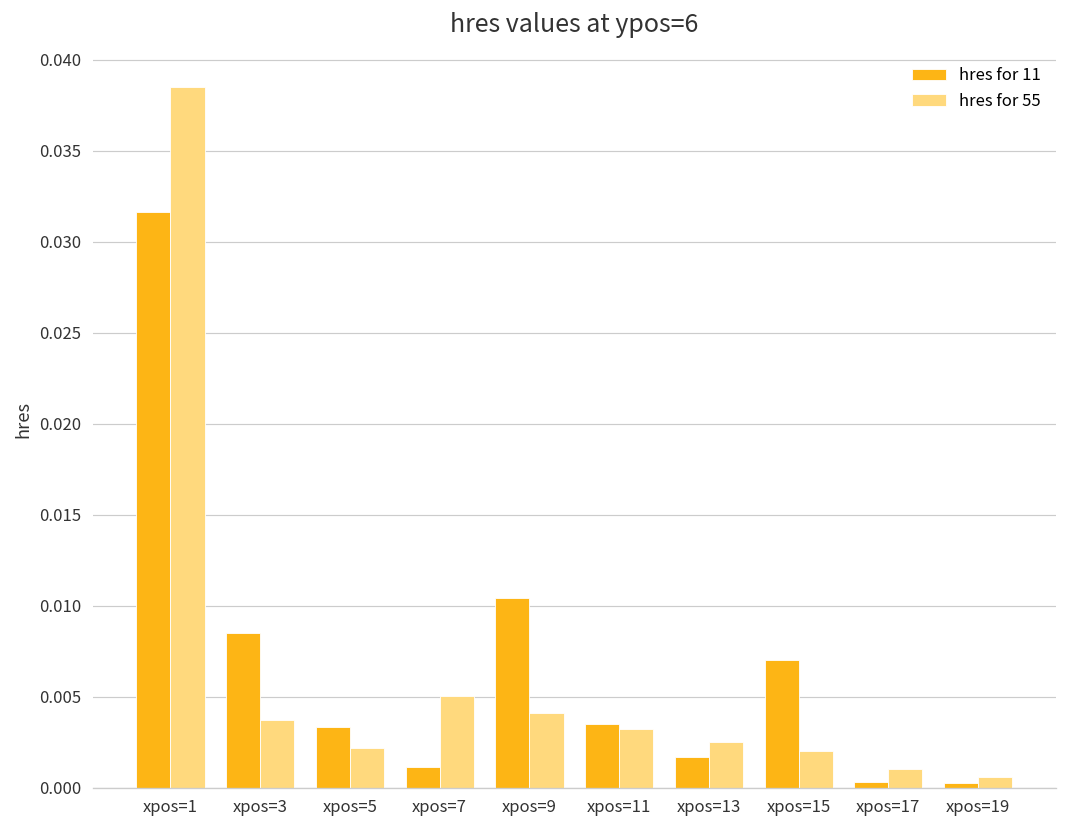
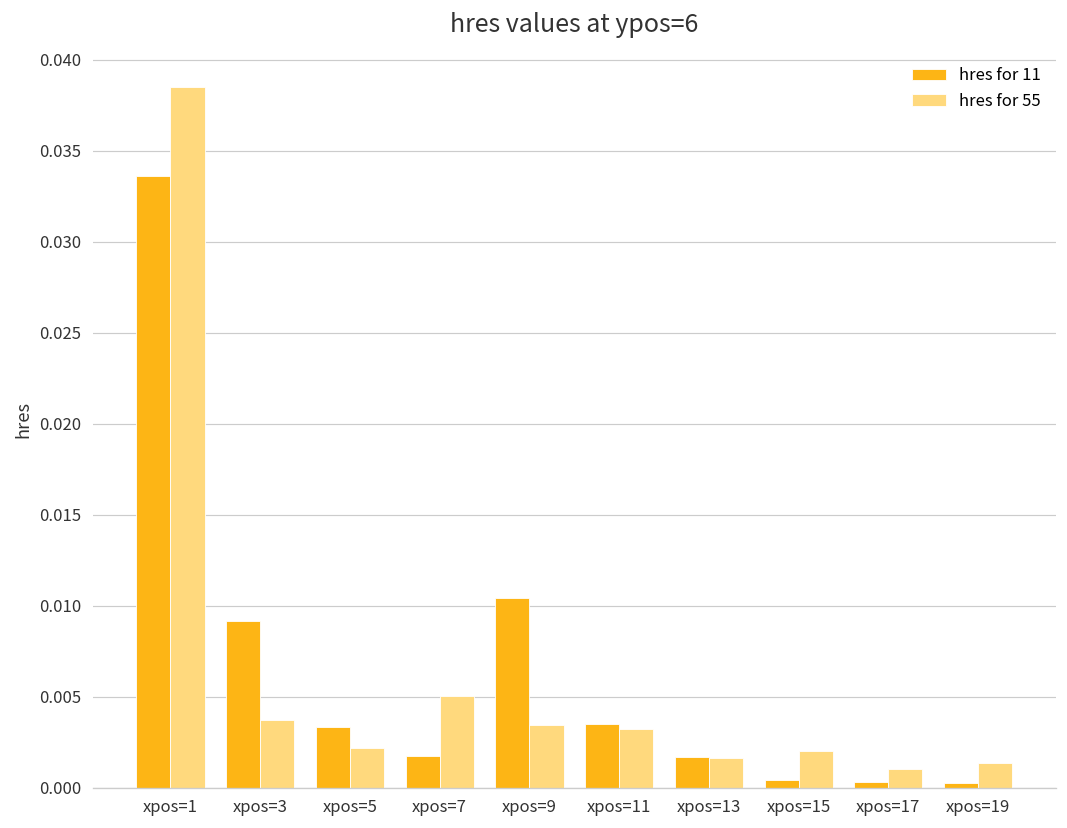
  {
    "hres for 11": {
-     "xpos=1": 0.0316,
-     "xpos=3": 0.0085,
+     "xpos=1": 0.0336,
+     "xpos=3": 0.0092,
      "xpos=5": 0.0033,
-     "xpos=7": 0.0011,
+     "xpos=7": 0.0018,
      "xpos=9": 0.0104,
      "xpos=11": 0.0035,
      "xpos=13": 0.0017,
-     "xpos=15": 0.0070,
+     "xpos=15": 0.0004,
      "xpos=17": 0.0003,
      "xpos=19": 0.0003
    },
    "hres for 55": {
      "xpos=1": 0.0385,
      "xpos=3": 0.0037,
      "xpos=5": 0.0022,
      "xpos=7": 0.0050,
-     "xpos=9": 0.0041,
+     "xpos=9": 0.0034,
      "xpos=11": 0.0032,
-     "xpos=13": 0.0025,
+     "xpos=13": 0.0016,
      "xpos=15": 0.0020,
      "xpos=17": 0.0010,
-     "xpos=19": 0.0006
+     "xpos=19": 0.0013
    }
  }
